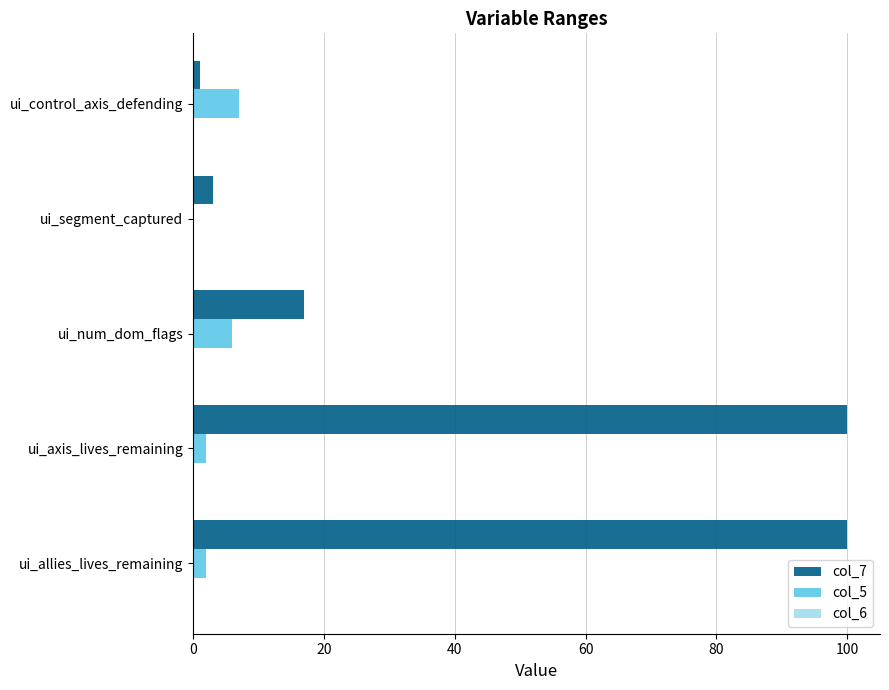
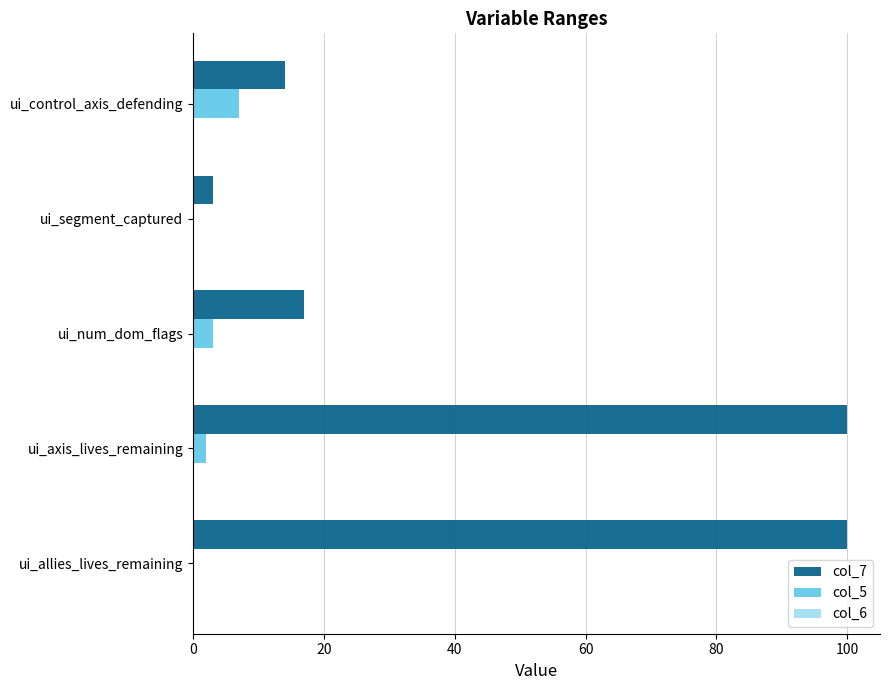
  {
    "col_7": {
-     "ui_control_axis_defending": 1,
+     "ui_control_axis_defending": 14,
      "ui_segment_captured": 3,
      "ui_num_dom_flags": 17,
      "ui_axis_lives_remaining": 100,
      "ui_allies_lives_remaining": 100
    },
    "col_5": {
      "ui_control_axis_defending": 7,
      "ui_segment_captured": 0,
-     "ui_num_dom_flags": 6,
+     "ui_num_dom_flags": 3,
      "ui_axis_lives_remaining": 2,
-     "ui_allies_lives_remaining": 2
+     "ui_allies_lives_remaining": 0
    },
    "col_6": {
      "ui_control_axis_defending": 0,
      "ui_segment_captured": 0,
      "ui_num_dom_flags": 0,
      "ui_axis_lives_remaining": 0,
      "ui_allies_lives_remaining": 0
    }
  }
